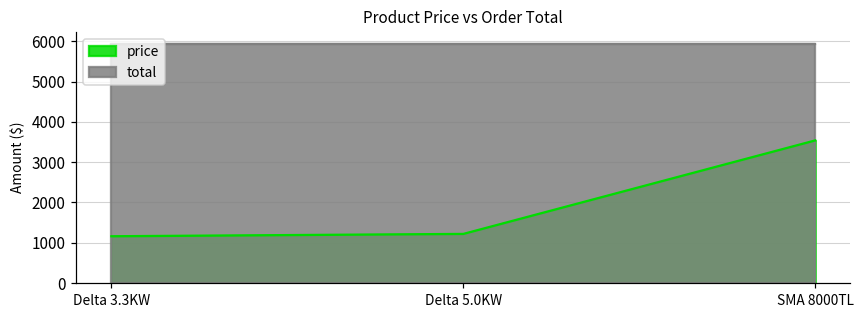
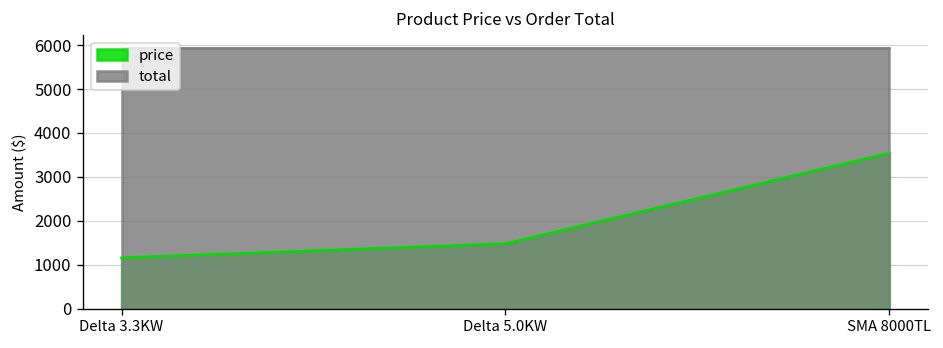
  {
    "price": {
      "Delta 3.3KW": 1200,
-     "Delta 5.0KW": 1200,
+     "Delta 5.0KW": 1500,
      "SMA 8000TL": 3500
    },
    "total": {
      "Delta 5.0KW": 5900,
      "SMA 8000TL": 5900
    }
  }
